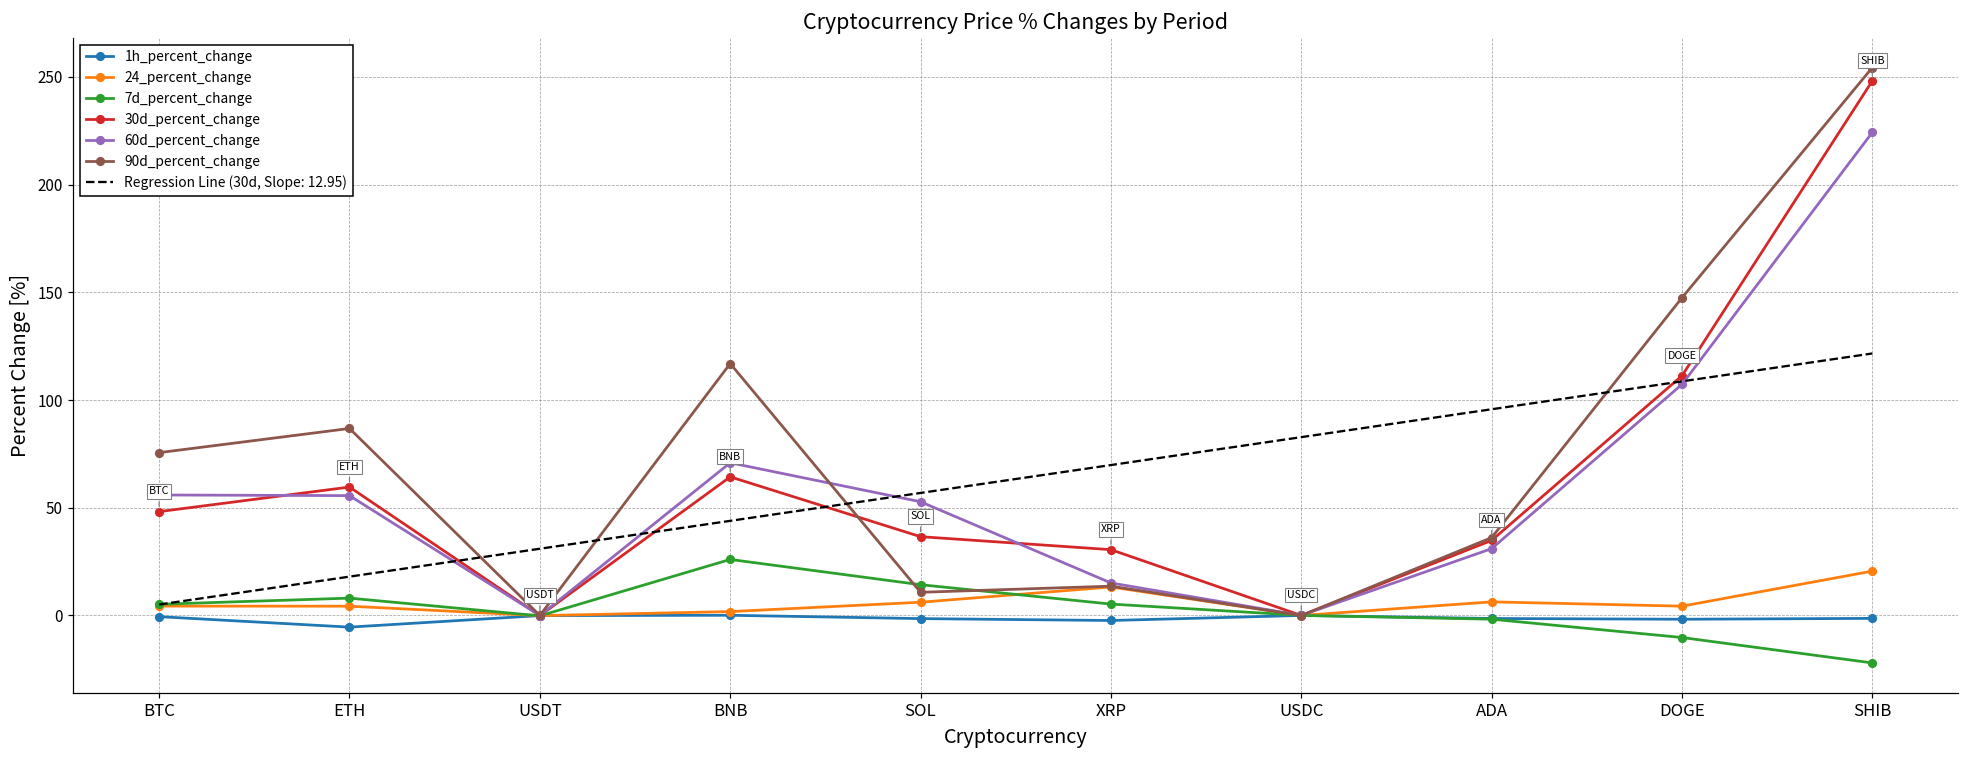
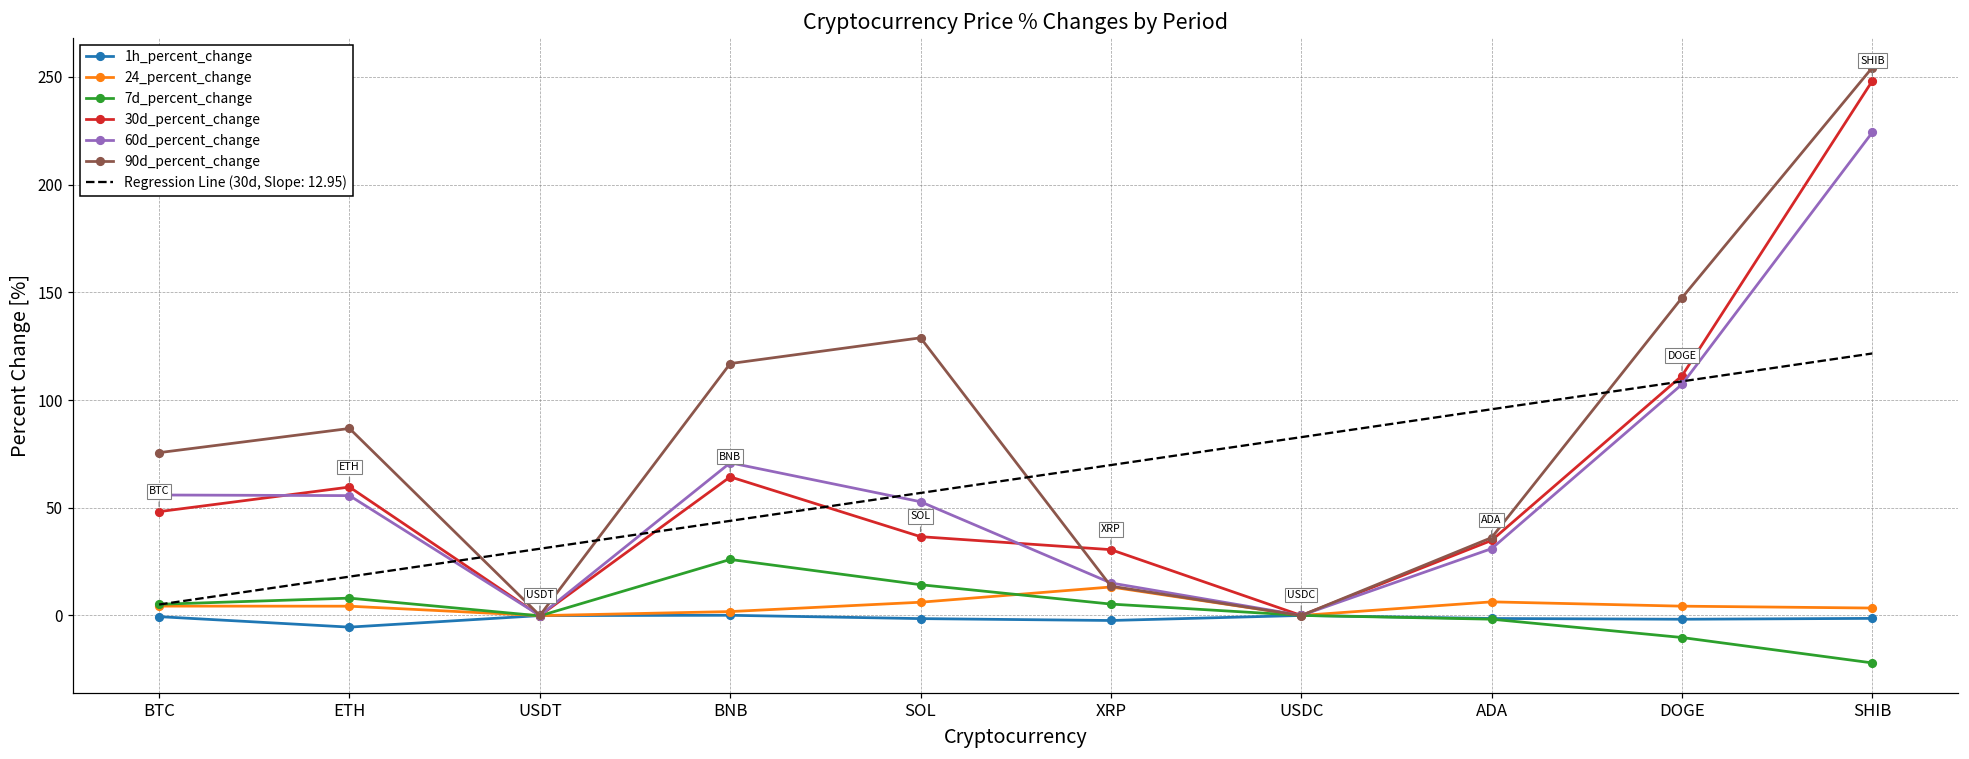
  {
    "1h_percent_change": {
      "BTC": -1,
      "ETH": -5,
      "BNB": 0,
      "SOL": -1,
      "XRP": -2,
      "DOGE": -2,
      "SHIB": -1
    },
    "24_percent_change": {
      "ETH": 4,
      "BNB": 2,
      "SOL": 6,
      "ADA": 6,
      "DOGE": 4,
-     "SHIB": 21
+     "SHIB": 3
    },
    "7d_percent_change": {
      "ETH": 8,
      "BNB": 26,
      "SOL": 14,
      "XRP": 5,
      "DOGE": -10,
      "SHIB": -22
    },
    "30d_percent_change": {
      "BTC": 48,
      "ETH": 60,
      "BNB": 64,
      "SOL": 37,
      "XRP": 31,
      "ADA": 35,
      "DOGE": 111,
      "SHIB": 248
    },
    "60d_percent_change": {
      "ETH": 56,
      "SOL": 53,
      "XRP": 15,
      "ADA": 31,
      "DOGE": 107,
      "SHIB": 224
    },
    "90d_percent_change": {
      "BTC": 76,
      "ETH": 87,
      "BNB": 117,
-     "SOL": 11,
+     "SOL": 129,
      "ADA": 36,
      "DOGE": 148
    },
    "Regression Line (30d, Slope: 12.95)": {
      "ETH": 18,
      "USDT": 31,
      "BNB": 44,
      "SOL": 57,
      "XRP": 70,
      "USDC": 83,
      "ADA": 96,
      "DOGE": 109,
      "SHIB": 122
    }
  }
